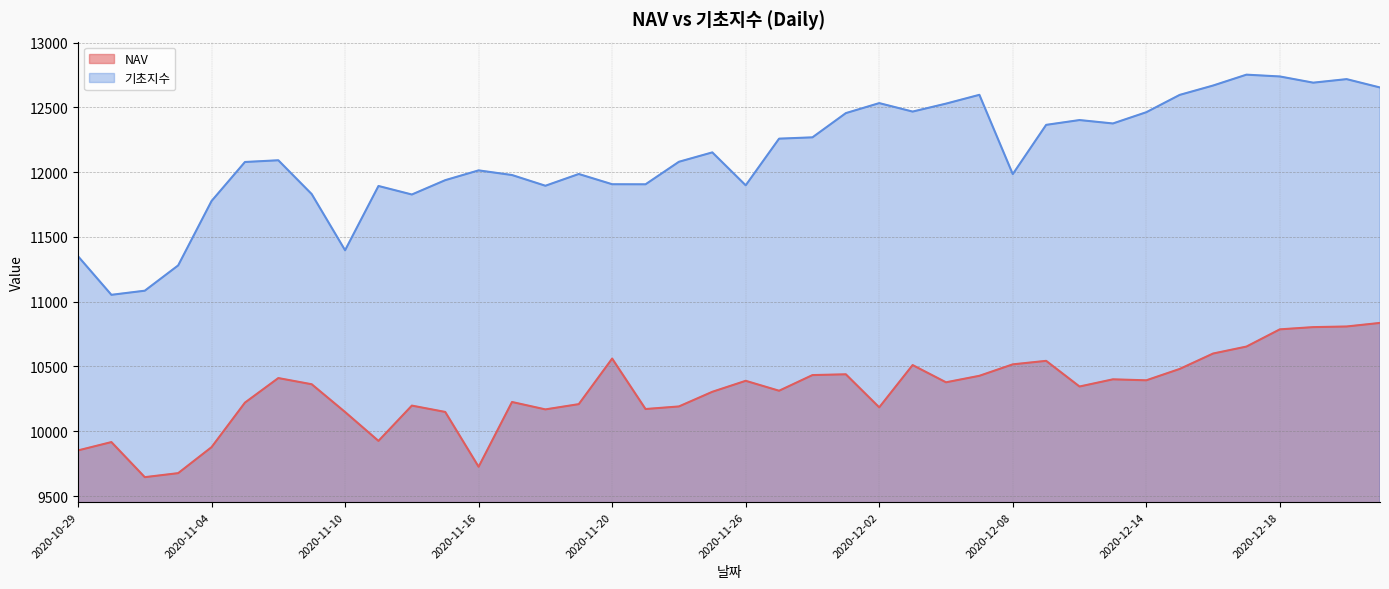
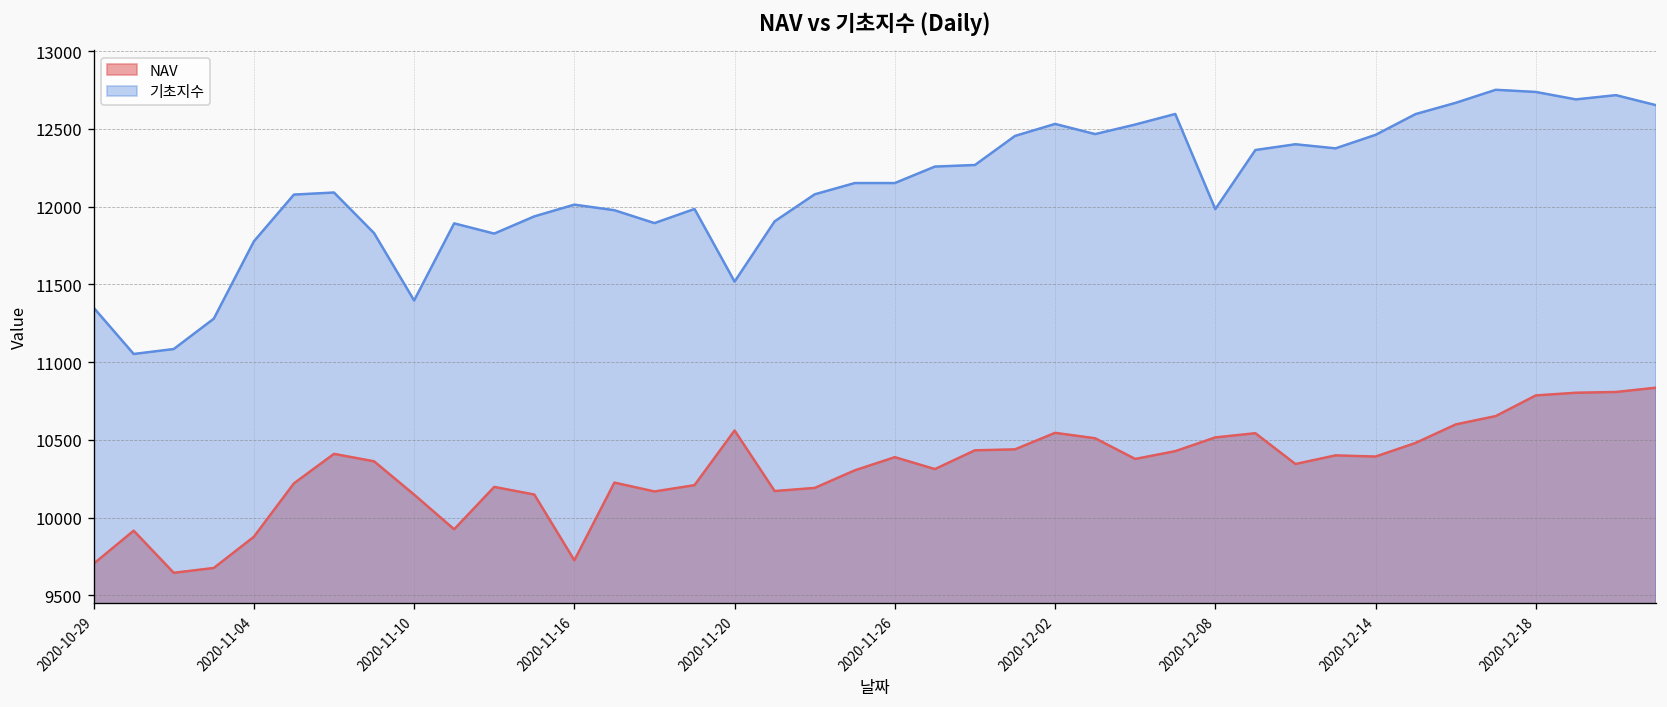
  {
    "NAV": {
-     "2020-10-29": 9850,
+     "2020-10-29": 9700,
      "2020-11-04": 9880,
      "2020-11-10": 10150,
      "2020-11-16": 9730,
      "2020-11-20": 10560,
      "2020-11-26": 10390,
-     "2020-12-02": 10180,
+     "2020-12-02": 10550,
      "2020-12-08": 10520,
      "2020-12-14": 10390,
      "2020-12-18": 10790
    },
    "기초지수": {
      "2020-10-29": 11350,
      "2020-11-04": 11780,
      "2020-11-10": 11400,
      "2020-11-16": 12010,
-     "2020-11-20": 11910,
-     "2020-11-26": 11900,
+     "2020-11-20": 11520,
+     "2020-11-26": 12150,
      "2020-12-02": 12530,
      "2020-12-08": 11980,
      "2020-12-14": 12460,
      "2020-12-18": 12740
    }
  }
